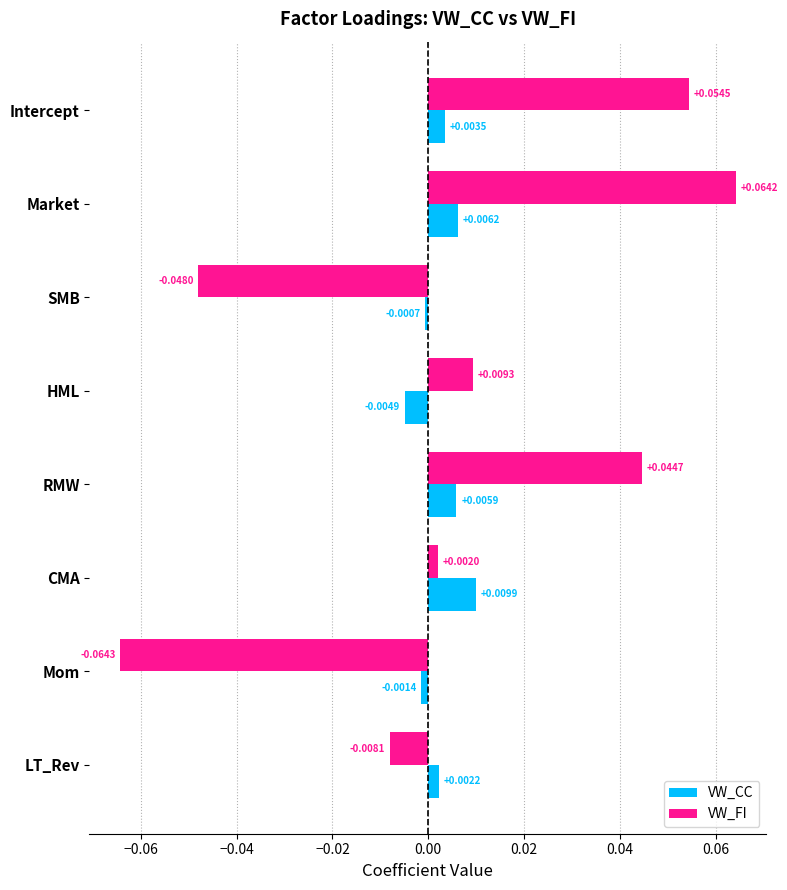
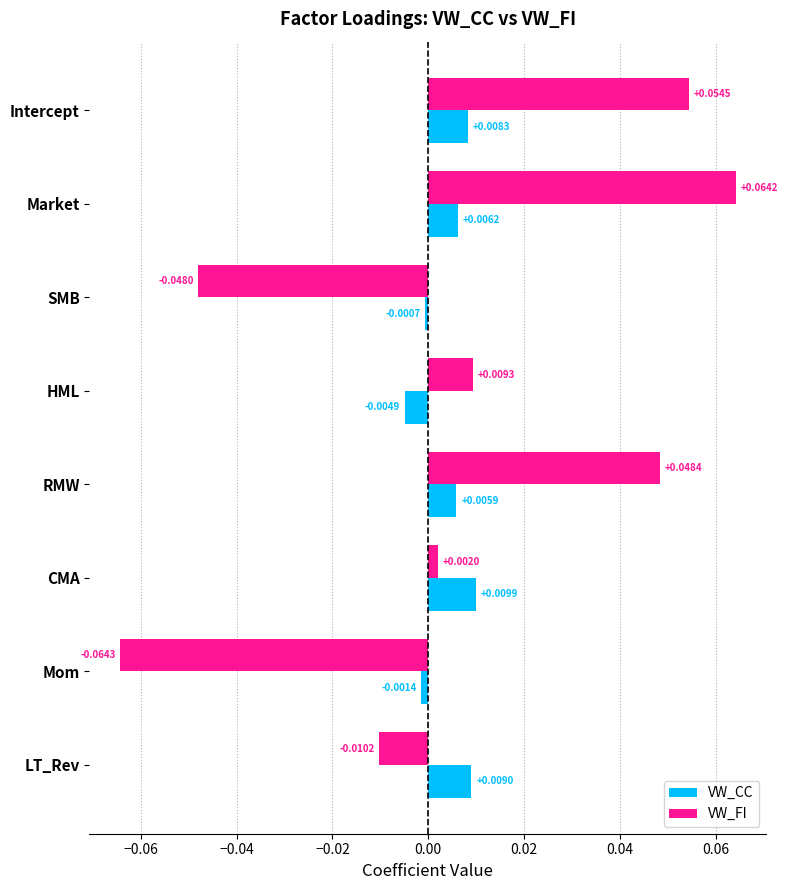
  {
    "VW_CC": {
-     "Intercept": "+0.0035",
+     "Intercept": "+0.0083",
      "Market": "+0.0062",
      "SMB": "-0.0007",
      "HML": "-0.0049",
      "RMW": "+0.0059",
      "CMA": "+0.0099",
      "Mom": "-0.0014",
-     "LT_Rev": "+0.0022"
+     "LT_Rev": "+0.0090"
    },
    "VW_FI": {
      "Intercept": "+0.0545",
      "Market": "+0.0642",
      "SMB": "-0.0480",
      "HML": "+0.0093",
-     "RMW": "+0.0447",
+     "RMW": "+0.0484",
      "CMA": "+0.0020",
      "Mom": "-0.0643",
-     "LT_Rev": "-0.0081"
+     "LT_Rev": "-0.0102"
    }
  }
